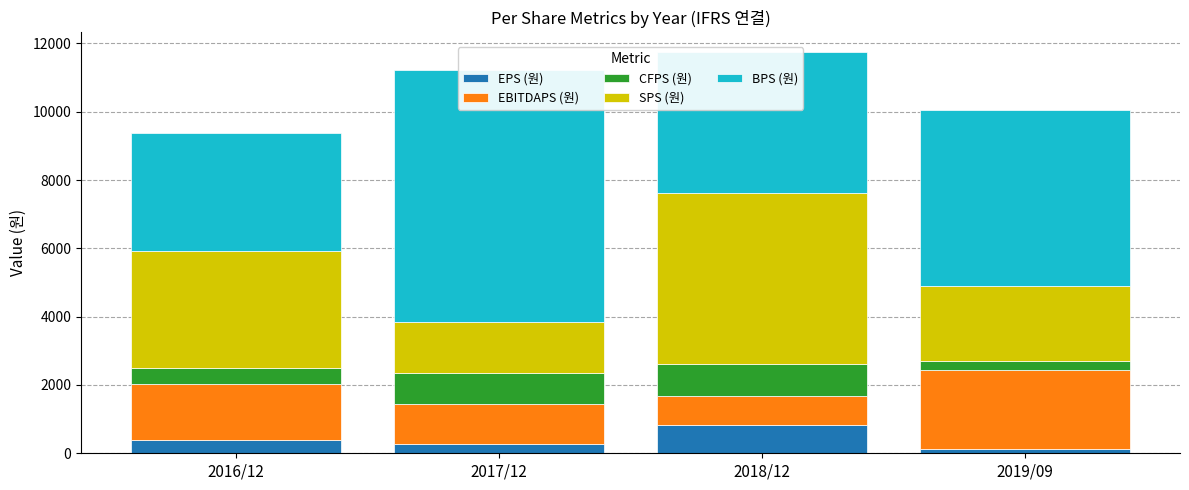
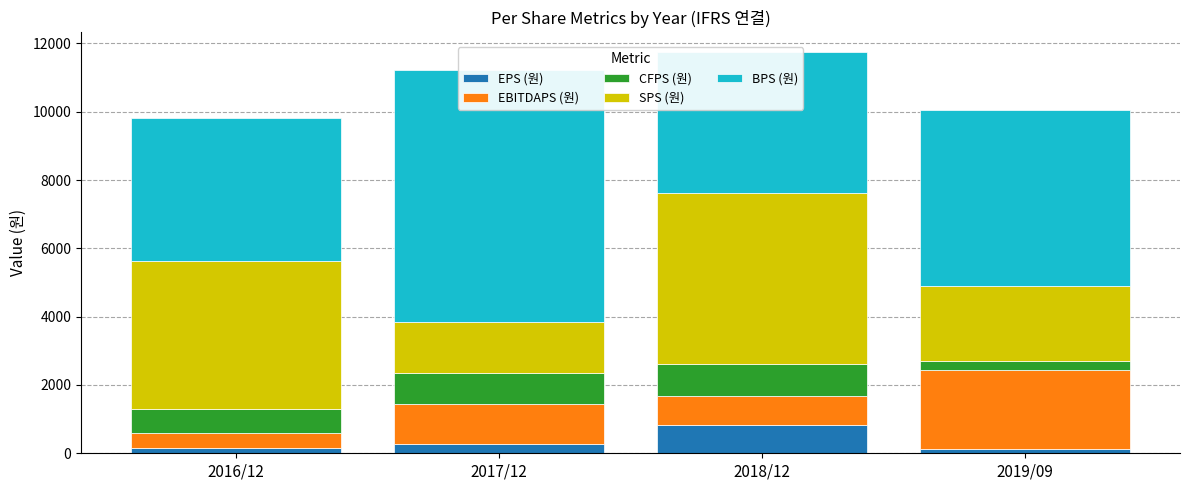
  {
    "EPS (원)": {
-     "2016/12": 400,
+     "2016/12": 200,
      "2017/12": 300,
      "2018/12": 800,
      "2019/09": 100
    },
    "EBITDAPS (원)": {
-     "2016/12": 1600,
+     "2016/12": 400,
      "2017/12": 1200,
      "2018/12": 900,
      "2019/09": 2300
    },
    "CFPS (원)": {
-     "2016/12": 500,
+     "2016/12": 700,
      "2017/12": 900,
      "2018/12": 900,
      "2019/09": 300
    },
    "SPS (원)": {
-     "2016/12": 3400,
+     "2016/12": 4300,
      "2017/12": 1500,
      "2018/12": 5000,
      "2019/09": 2200
    },
    "BPS (원)": {
-     "2016/12": 3500,
+     "2016/12": 4200,
      "2019/09": 5200
    }
  }
